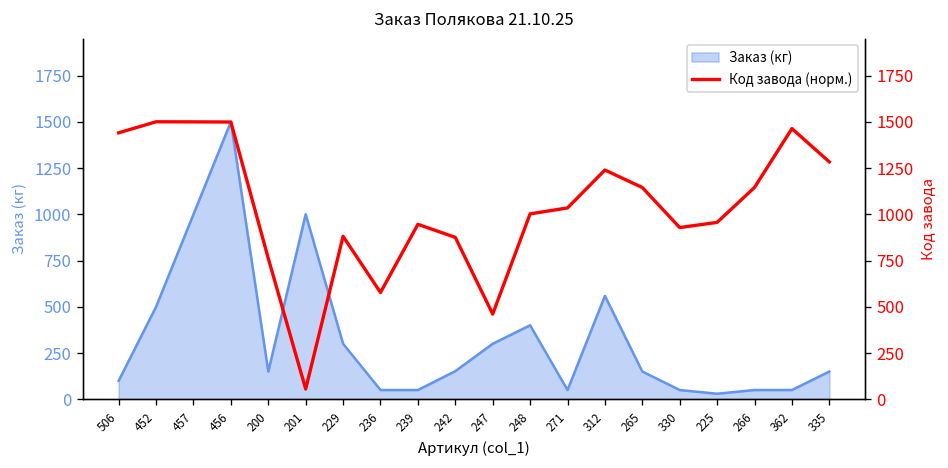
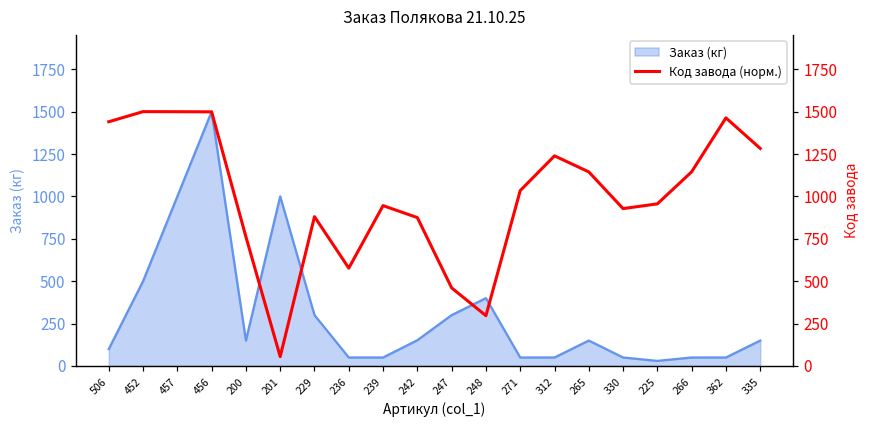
  {
    "Заказ (кг)": {
      "506": 100,
      "452": 500,
      "457": 1000,
      "456": 1500,
      "200": 150,
      "201": 1000,
      "229": 300,
      "236": 50,
      "239": 50,
      "242": 150,
      "247": 300,
      "248": 400,
      "271": 50,
-     "312": 560,
+     "312": 50,
      "265": 150,
      "330": 50,
      "225": 30,
      "266": 50,
      "362": 50,
      "335": 150
    },
    "Код завода (норм.)": {
      "506": 1440,
      "452": 1500,
      "457": 1500,
      "456": 1500,
      "200": 760,
      "201": 60,
      "229": 880,
      "236": 580,
      "239": 950,
      "242": 880,
      "247": 460,
-     "248": 1000,
+     "248": 300,
      "271": 1030,
      "312": 1240,
      "265": 1140,
      "330": 930,
      "225": 960,
      "266": 1150,
      "362": 1460,
      "335": 1280
    }
  }
